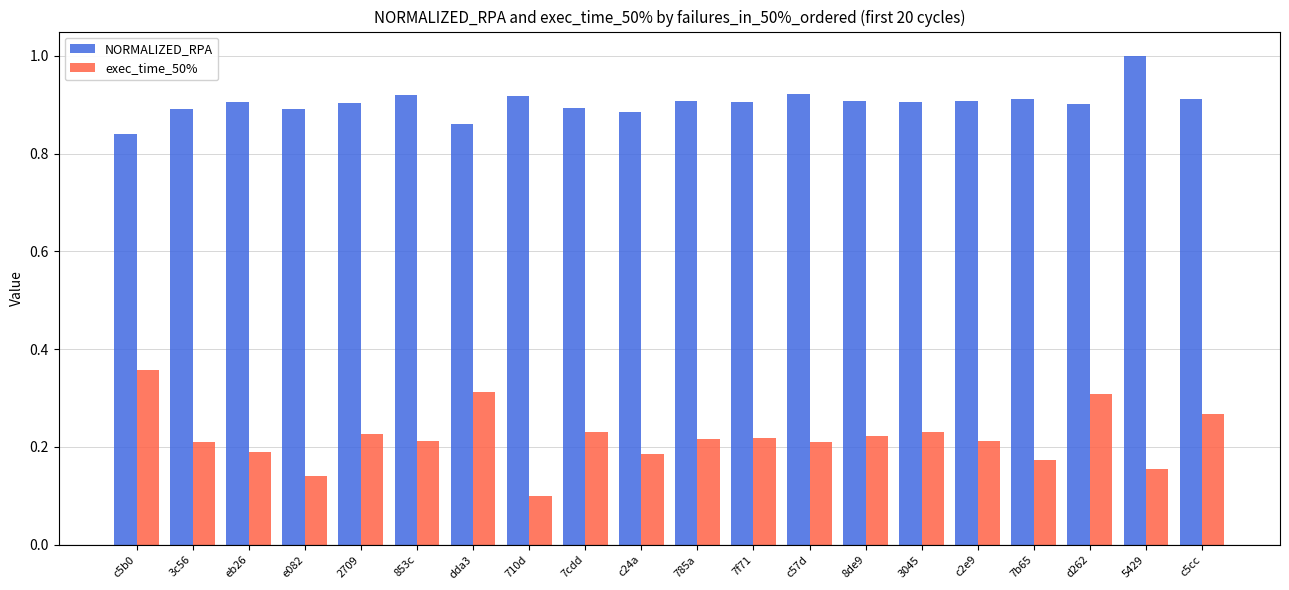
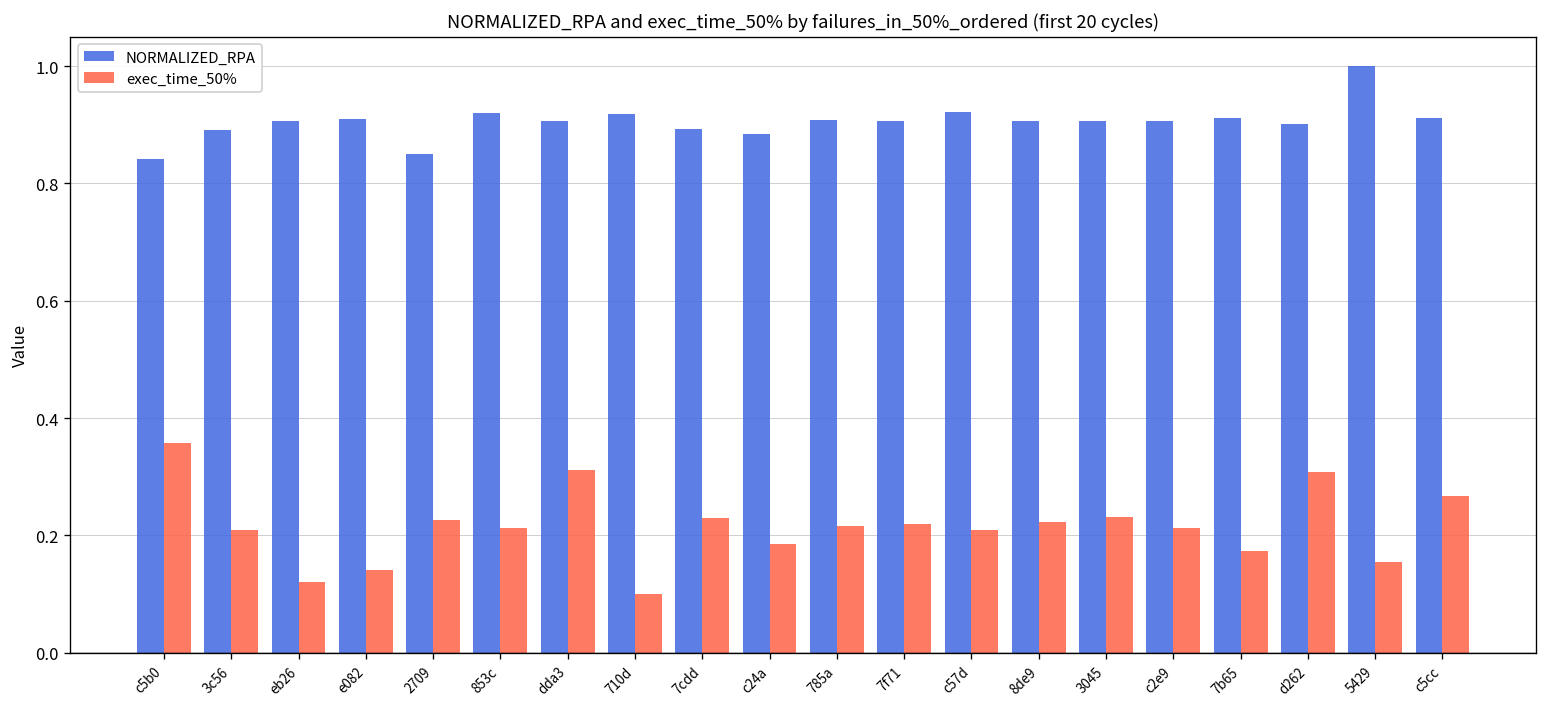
  {
    "NORMALIZED_RPA": {
      "c5b0": 0.84,
      "3c56": 0.89,
      "eb26": 0.91,
-     "e082": 0.89,
-     "2709": 0.90,
+     "e082": 0.91,
+     "2709": 0.85,
      "853c": 0.92,
-     "dda3": 0.86,
+     "dda3": 0.91,
      "710d": 0.92,
      "7cdd": 0.89,
      "c24a": 0.89,
      "785a": 0.91,
      "7f71": 0.91,
      "c57d": 0.92,
      "8de9": 0.91,
      "3045": 0.91,
      "c2e9": 0.91,
      "7b65": 0.91,
      "d262": 0.90,
      "5429": 1.00,
      "c5cc": 0.91
    },
    "exec_time_50%": {
      "c5b0": 0.36,
      "3c56": 0.21,
-     "eb26": 0.19,
+     "eb26": 0.12,
      "e082": 0.14,
      "2709": 0.23,
      "853c": 0.21,
      "dda3": 0.31,
      "710d": 0.10,
      "7cdd": 0.23,
      "c24a": 0.19,
      "785a": 0.22,
      "7f71": 0.22,
      "c57d": 0.21,
      "8de9": 0.22,
      "3045": 0.23,
      "c2e9": 0.21,
      "7b65": 0.17,
      "d262": 0.31,
      "5429": 0.16,
      "c5cc": 0.27
    }
  }
